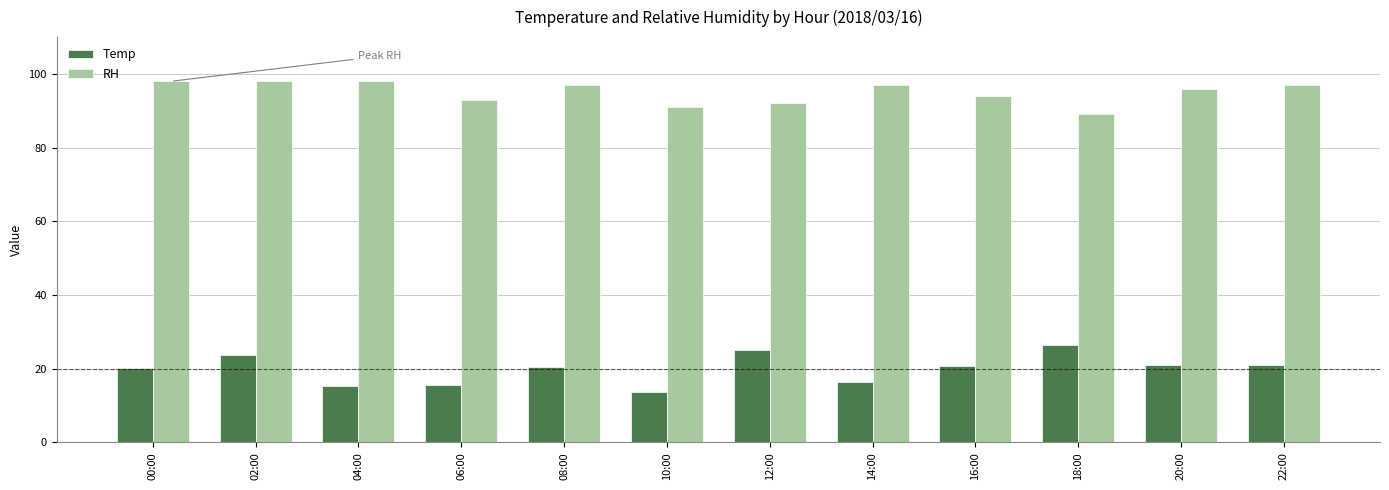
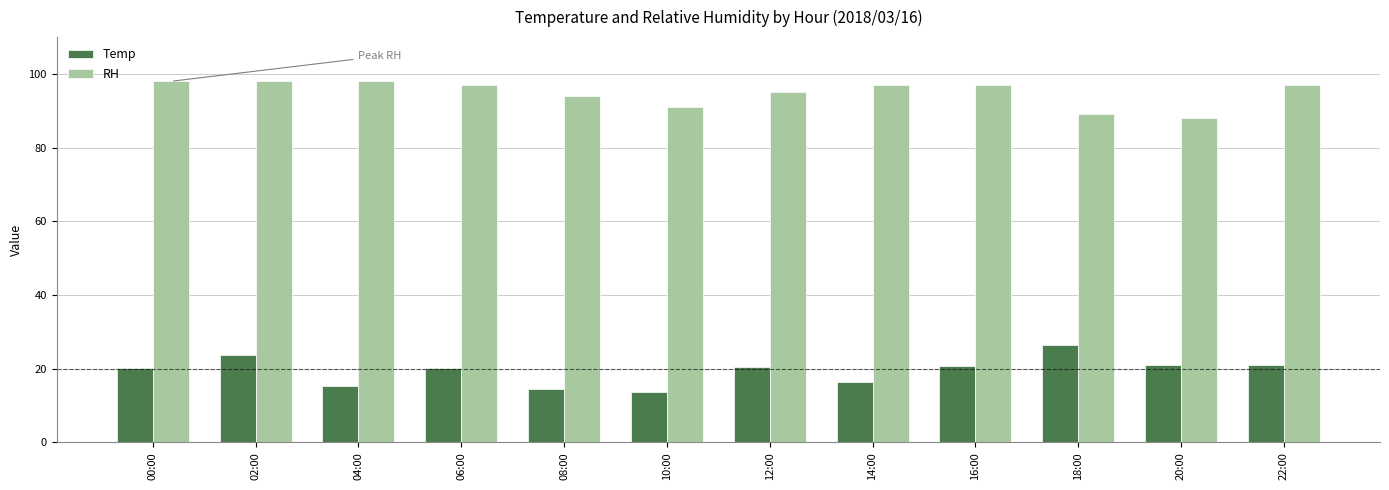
  {
    "Temp": {
      "00:00": 20,
      "02:00": 24,
      "04:00": 15,
-     "06:00": 16,
-     "08:00": 20,
+     "06:00": 20,
+     "08:00": 14,
      "10:00": 14,
-     "12:00": 25,
+     "12:00": 21,
      "14:00": 16,
      "16:00": 21,
      "18:00": 27,
      "20:00": 21,
      "22:00": 21
    },
    "RH": {
      "00:00": 98,
      "02:00": 98,
      "04:00": 98,
-     "06:00": 93,
-     "08:00": 97,
+     "06:00": 97,
+     "08:00": 94,
      "10:00": 91,
-     "12:00": 92,
+     "12:00": 95,
      "14:00": 97,
-     "16:00": 94,
+     "16:00": 97,
      "18:00": 89,
-     "20:00": 96,
+     "20:00": 88,
      "22:00": 97
    }
  }
